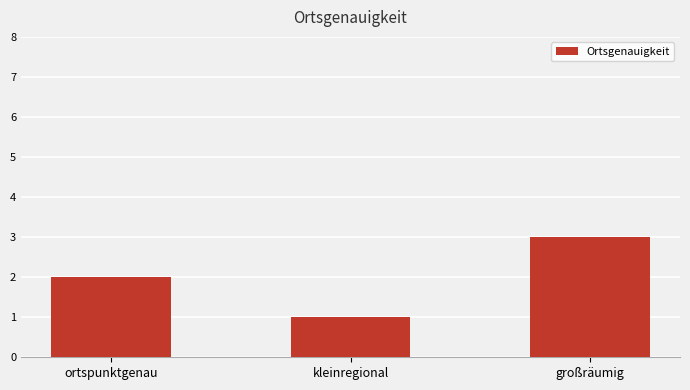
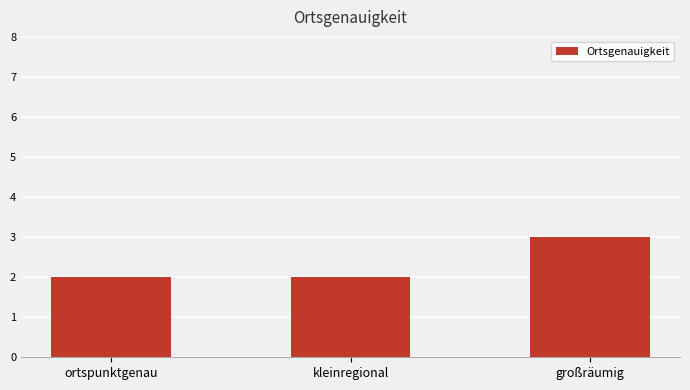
  {
    "ortspunktgenau": 2,
-   "kleinregional": 1,
+   "kleinregional": 2,
    "großräumig": 3
  }
